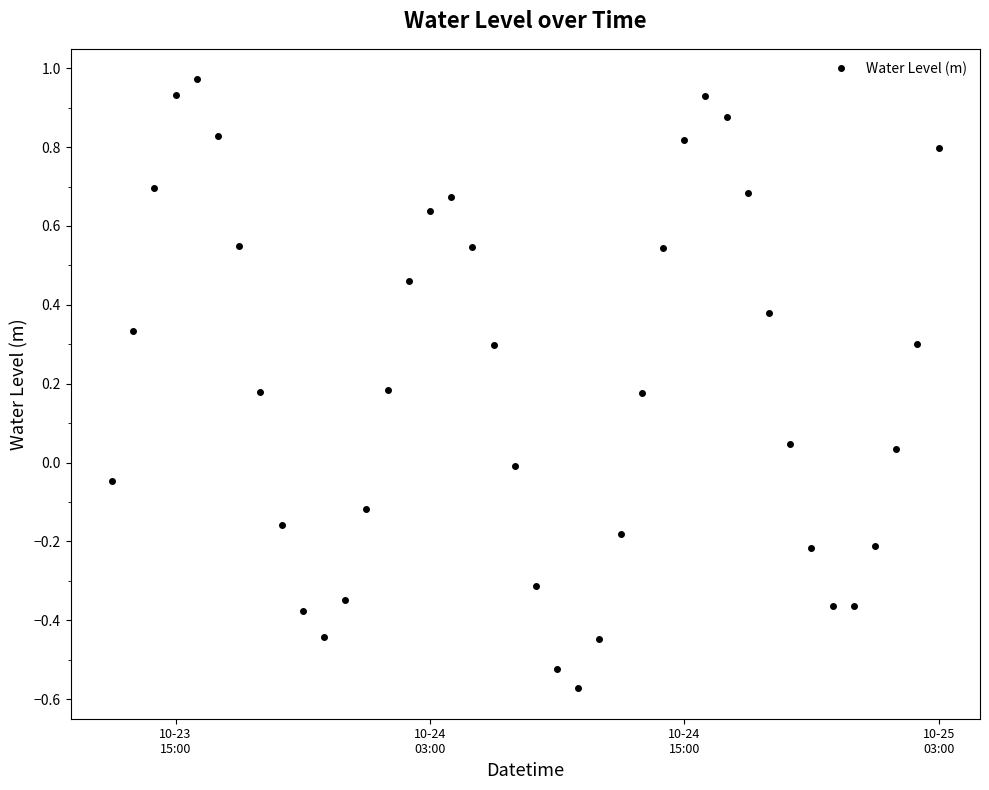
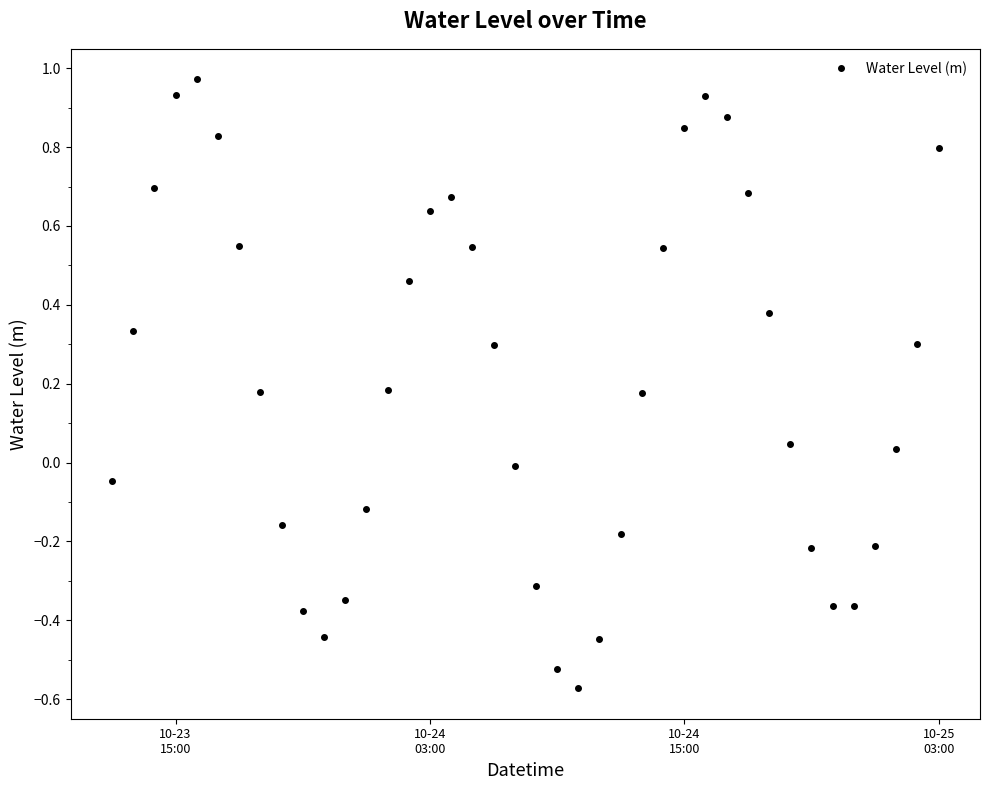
  {
    "10-23 15:00": 0.93,
    "10-24 03:00": 0.64,
-   "10-24 15:00": 0.82,
+   "10-24 15:00": 0.85,
    "10-25 03:00": 0.80
  }
